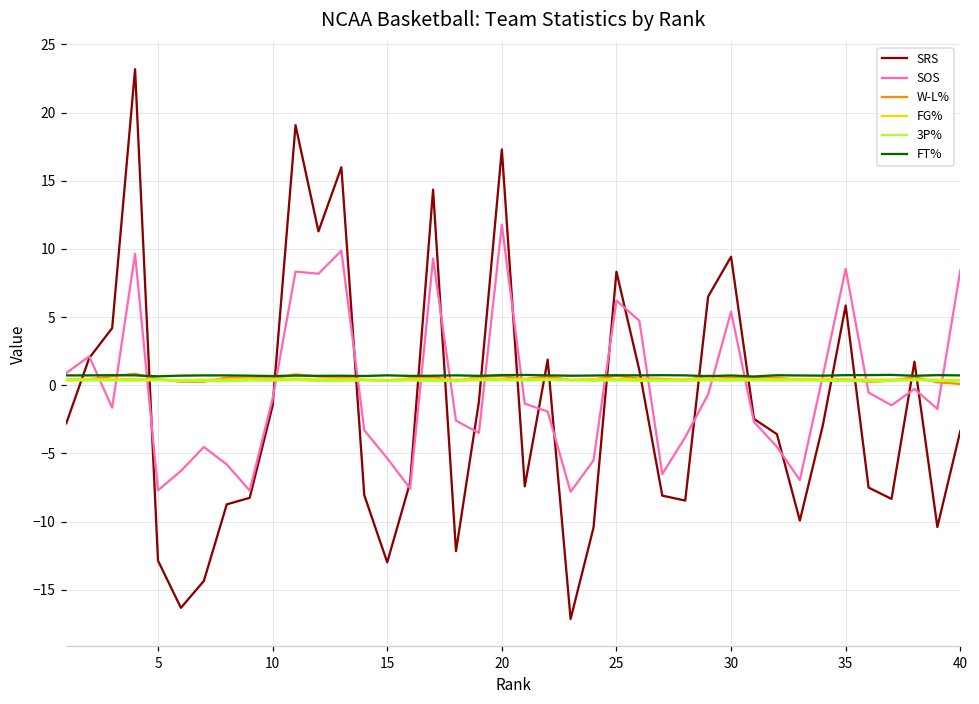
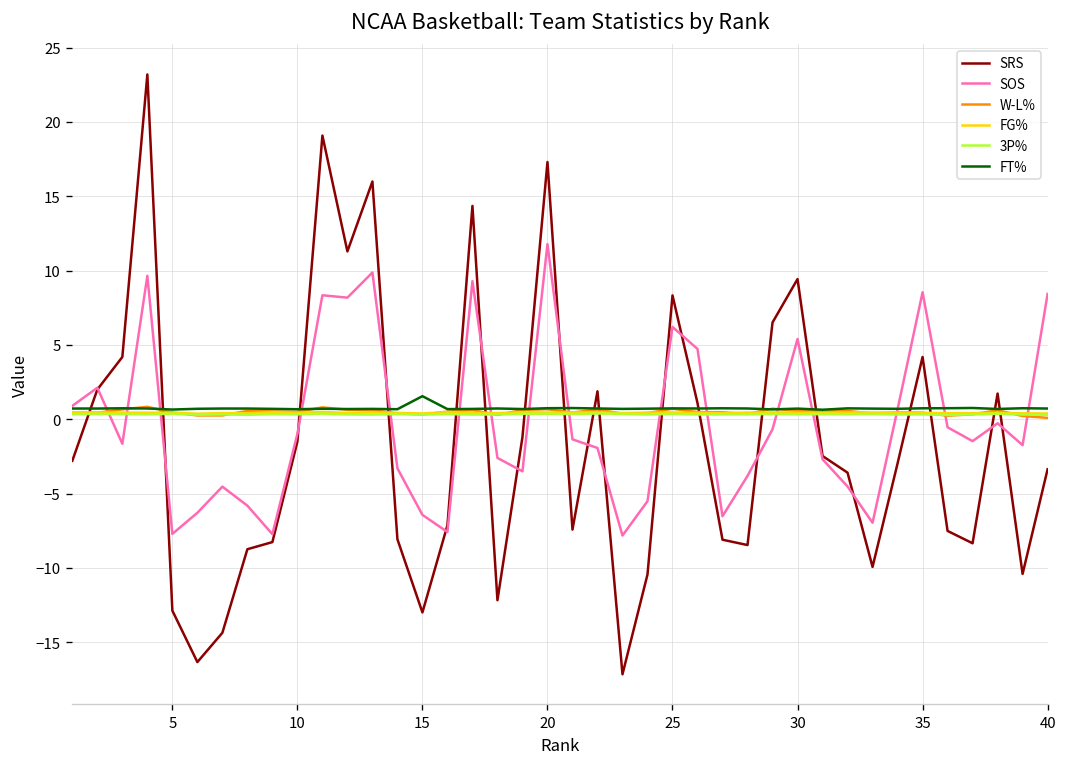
  {
    "SRS": {
      "5": -12.9,
      "10": -1.5,
      "15": -13.0,
      "20": 17.3,
      "25": 8.3,
      "30": 9.4,
-     "35": 5.9,
+     "35": 4.2,
      "40": -3.4
    },
    "SOS": {
      "5": -7.7,
      "10": -1.0,
-     "15": -5.4,
+     "15": -6.4,
      "20": 11.8,
      "25": 6.2,
      "30": 5.4,
      "35": 8.5,
      "40": 8.4
    },
    "W-L%": {
      "40": 0.1
    },
    "FT%": {
-     "15": 0.7,
+     "15": 1.6,
      "35": 0.7,
      "40": 0.7
    }
  }
